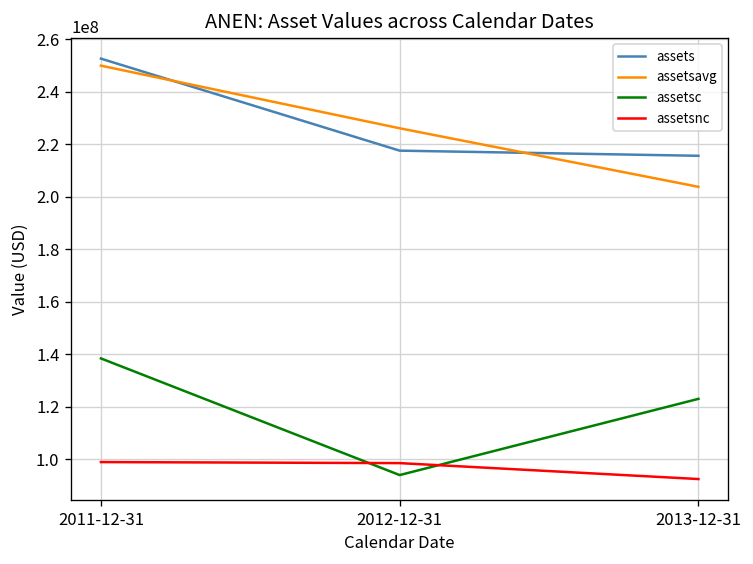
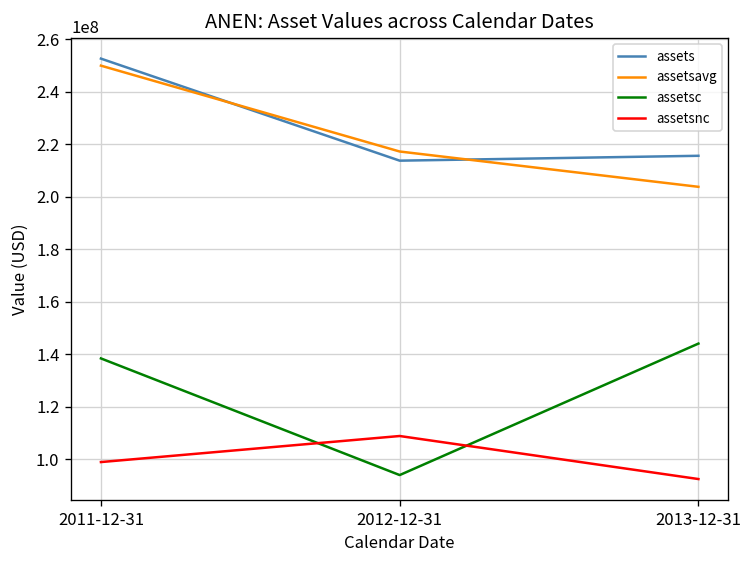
  {
    "assets": {
      "2011-12-31": 253000000,
-     "2012-12-31": 218000000,
+     "2012-12-31": 214000000,
      "2013-12-31": 216000000
    },
    "assetsavg": {
      "2011-12-31": 250000000,
-     "2012-12-31": 226000000,
+     "2012-12-31": 217000000,
      "2013-12-31": 204000000
    },
    "assetsc": {
      "2011-12-31": 138000000,
      "2012-12-31": 94000000,
-     "2013-12-31": 123000000
+     "2013-12-31": 144000000
    },
    "assetsnc": {
      "2011-12-31": 99000000,
-     "2012-12-31": 99000000,
+     "2012-12-31": 109000000,
      "2013-12-31": 93000000
    }
  }
